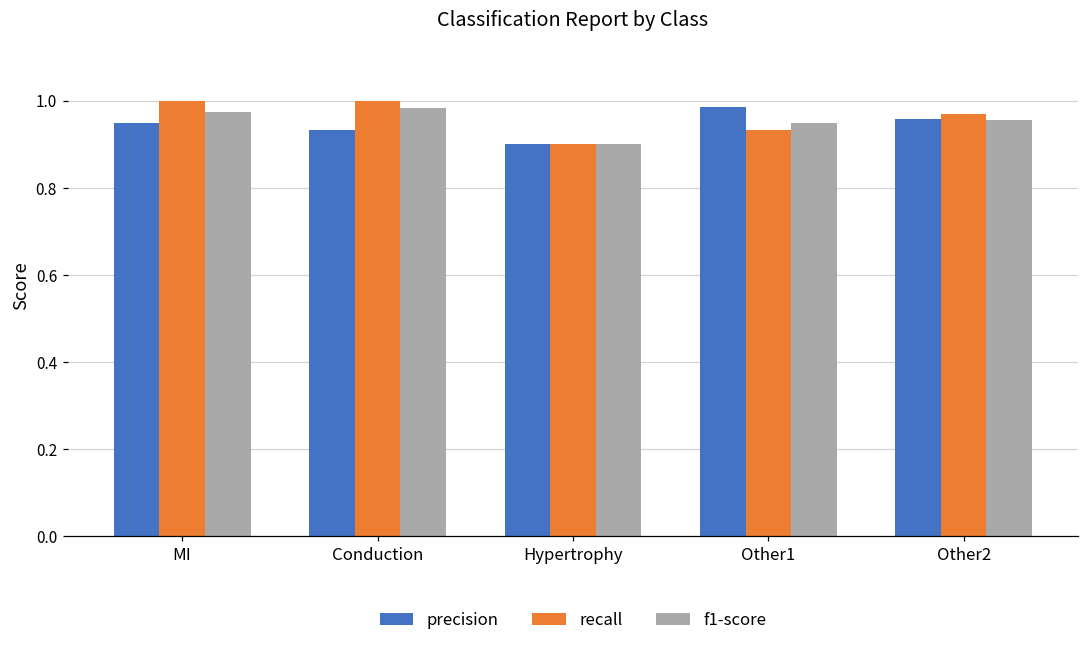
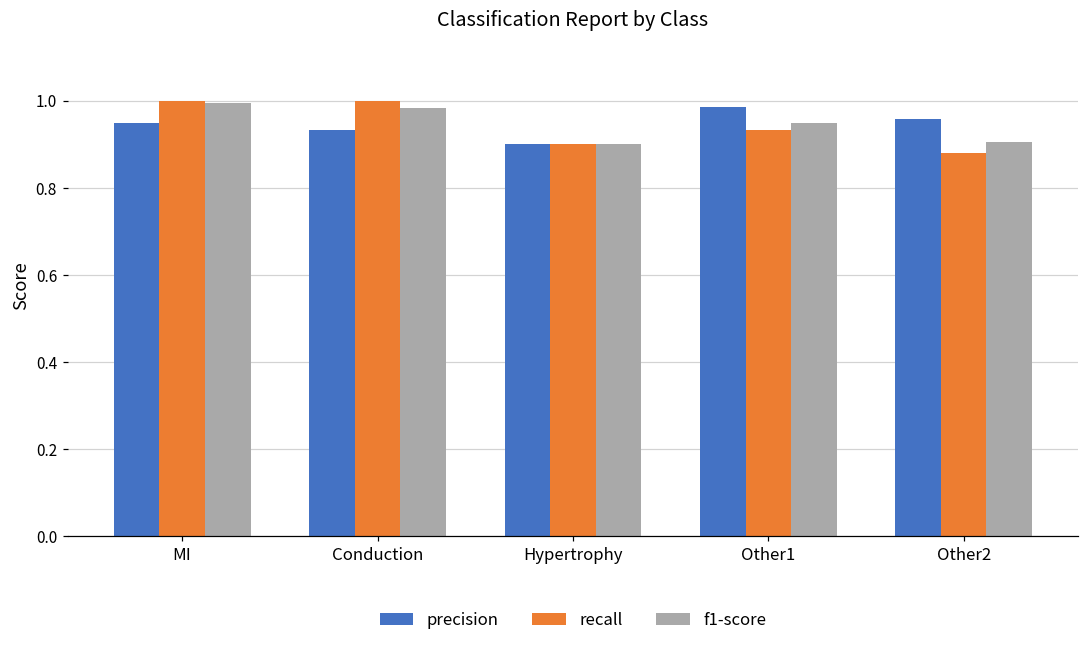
  {
    "precision": {
      "MI": 0.95,
      "Conduction": 0.93,
      "Hypertrophy": 0.90,
      "Other1": 0.99,
      "Other2": 0.96
    },
    "recall": {
      "MI": 1.00,
      "Conduction": 1.00,
      "Hypertrophy": 0.90,
      "Other1": 0.93,
-     "Other2": 0.97
+     "Other2": 0.88
    },
    "f1-score": {
-     "MI": 0.97,
+     "MI": 1.00,
      "Conduction": 0.98,
      "Hypertrophy": 0.90,
      "Other1": 0.95,
-     "Other2": 0.95
+     "Other2": 0.91
    }
  }
